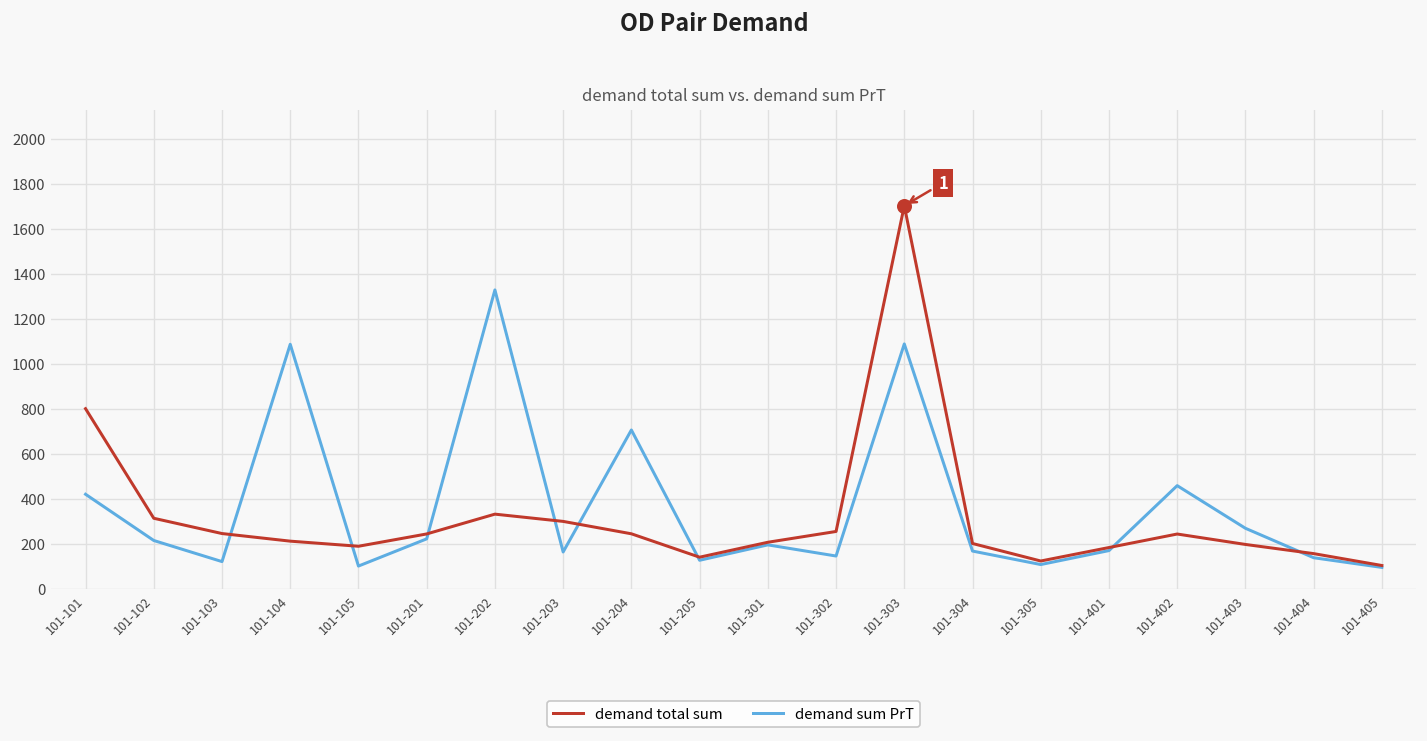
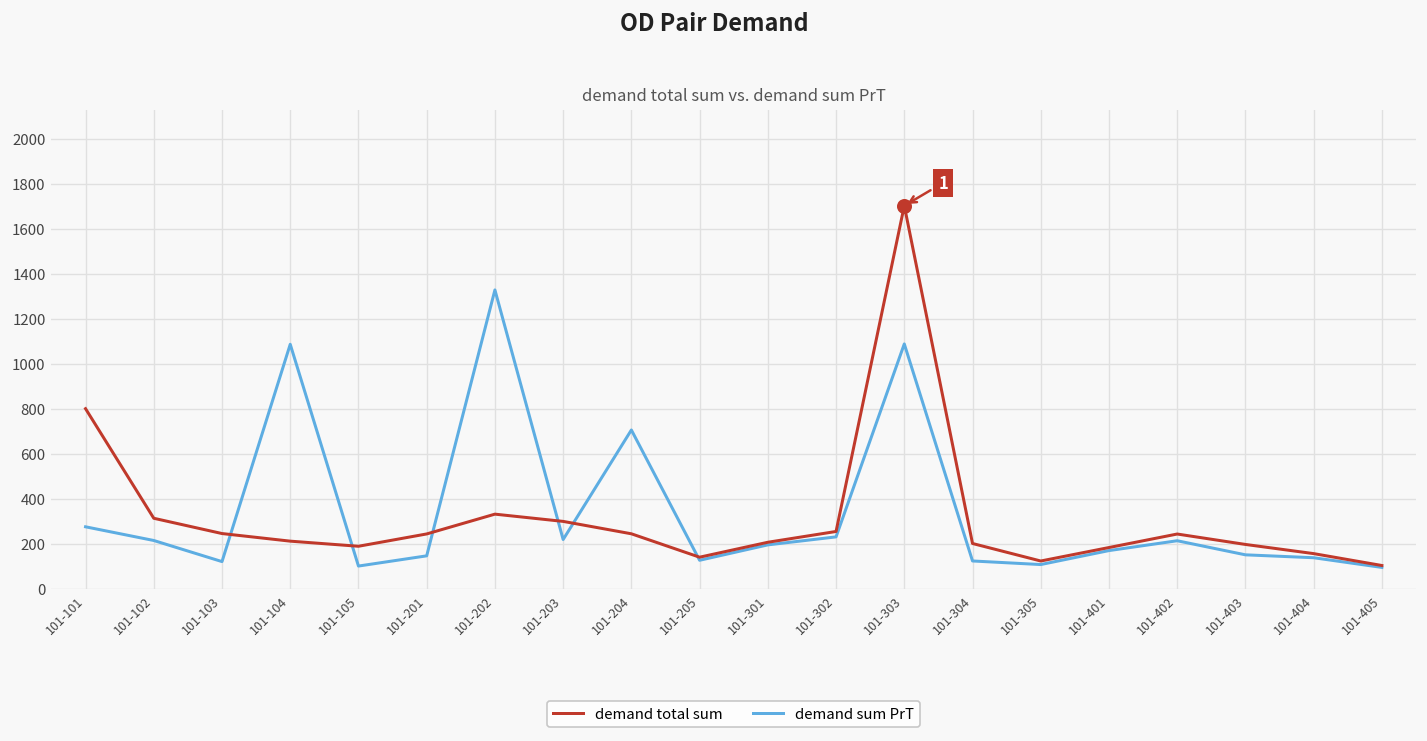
  {
    "demand sum PrT": {
-     "101-101": 420,
+     "101-101": 270,
      "101-102": 210,
      "101-103": 120,
      "101-104": 1090,
      "101-105": 100,
-     "101-201": 220,
+     "101-201": 150,
      "101-202": 1330,
-     "101-203": 160,
+     "101-203": 220,
      "101-204": 710,
      "101-205": 130,
-     "101-302": 140,
+     "101-302": 230,
      "101-303": 1090,
-     "101-304": 170,
+     "101-304": 120,
      "101-305": 110,
      "101-401": 170,
-     "101-402": 460,
-     "101-403": 270,
+     "101-402": 210,
+     "101-403": 150,
      "101-404": 140
    }
  }
